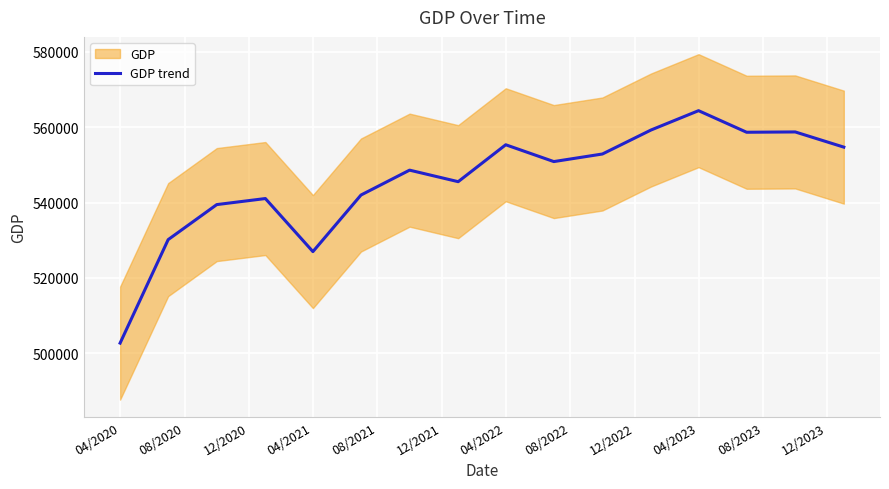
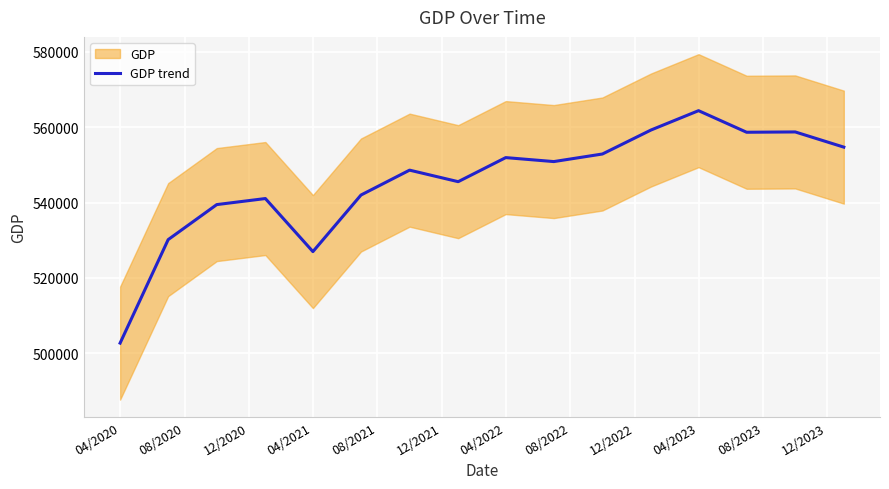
  {
    "GDP trend": {
      "04/2020": 503000,
      "04/2021": 527000,
-     "04/2022": 555000,
+     "04/2022": 552000,
      "04/2023": 564000
    }
  }
